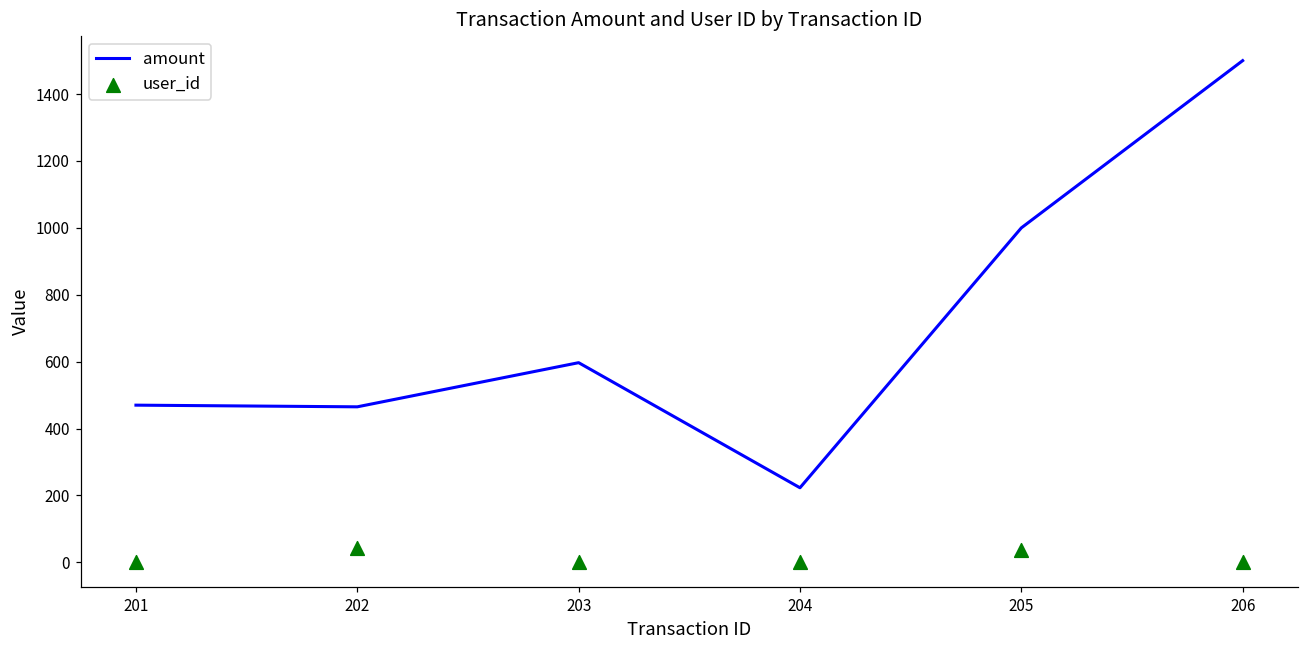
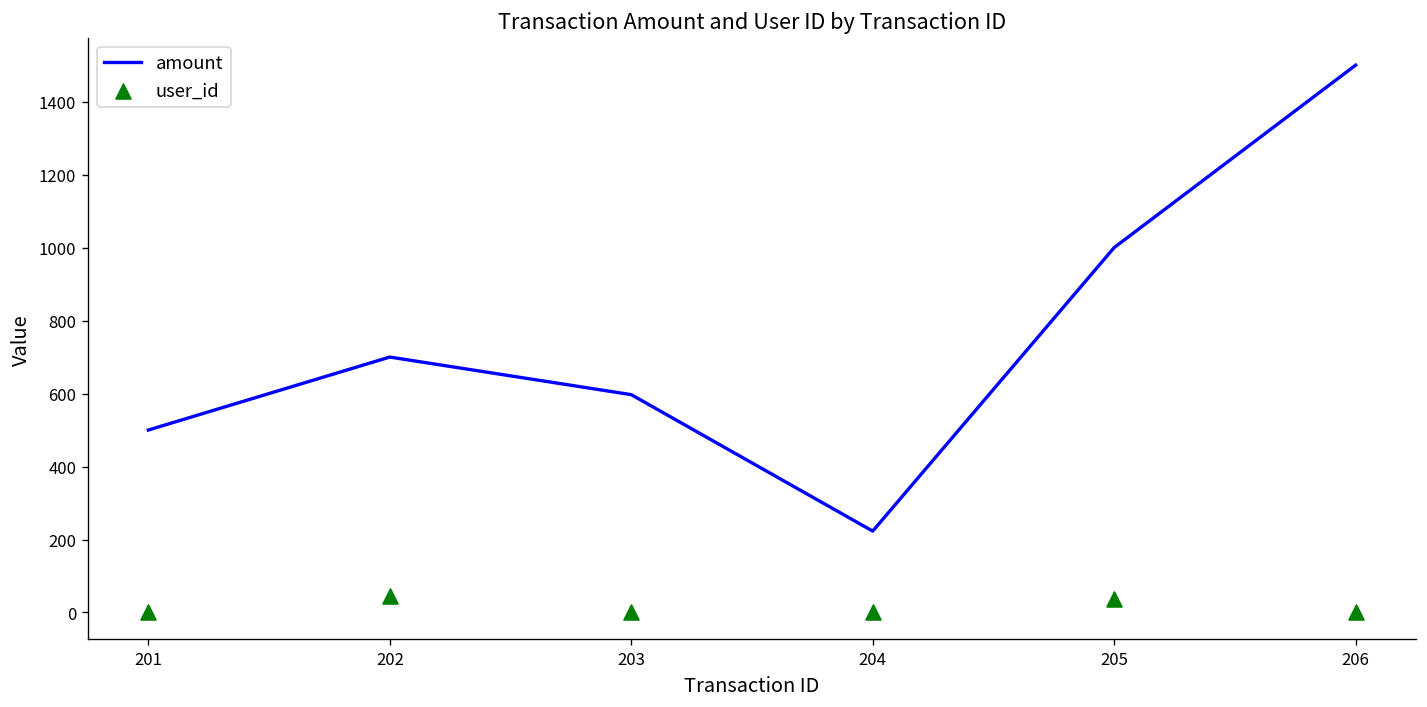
  {
    "amount": {
-     "201": 470,
-     "202": 470,
+     "201": 500,
+     "202": 700,
      "203": 600,
      "204": 220,
      "205": 1000,
      "206": 1500
    }
  }
